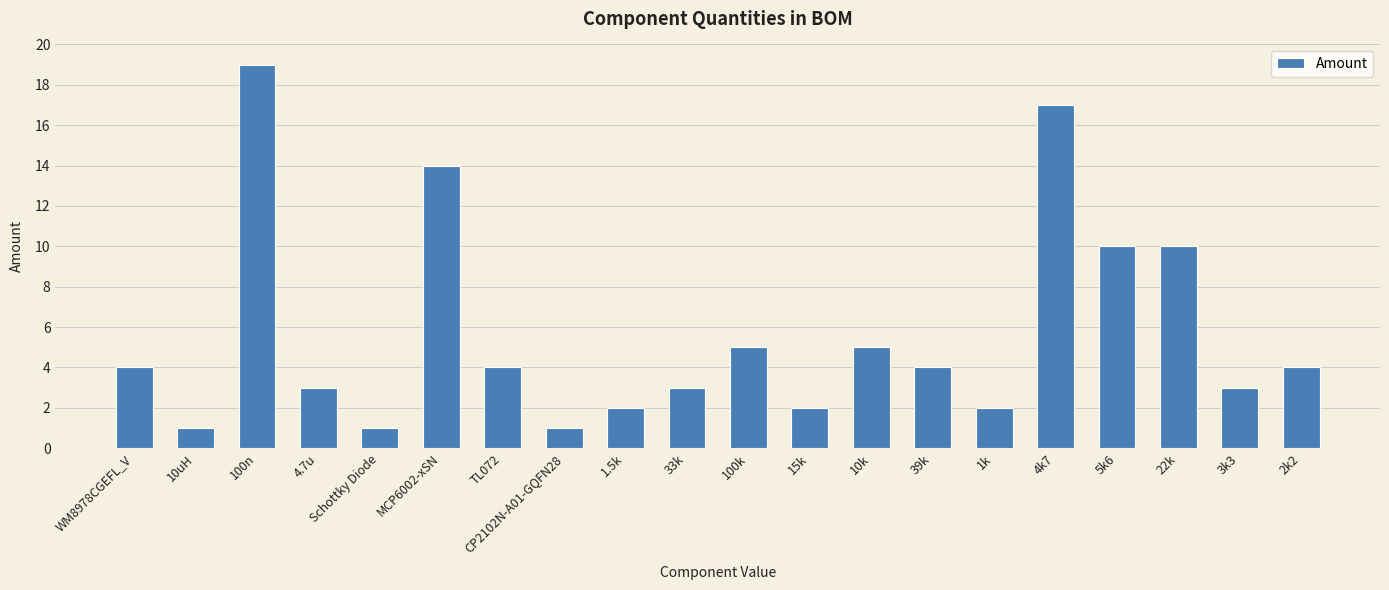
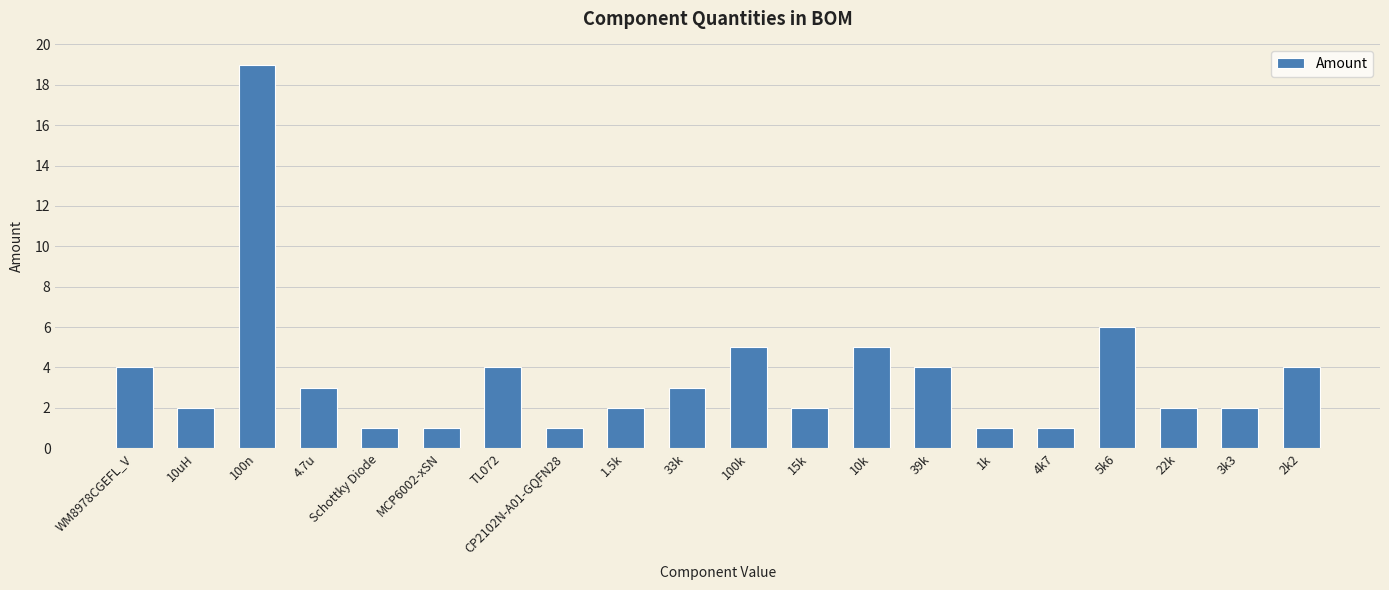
  {
    "WM8978CGEFL_V": 4,
-   "10uH": 1,
+   "10uH": 2,
    "100n": 19,
    "4.7u": 3,
    "Schottky Diode": 1,
-   "MCP6002-xSN": 14,
+   "MCP6002-xSN": 1,
    "TL072": 4,
    "CP2102N-A01-GQFN28": 1,
    "1.5k": 2,
    "33k": 3,
    "100k": 5,
    "15k": 2,
    "10k": 5,
    "39k": 4,
-   "1k": 2,
-   "4k7": 17,
-   "5k6": 10,
-   "22k": 10,
-   "3k3": 3,
+   "1k": 1,
+   "4k7": 1,
+   "5k6": 6,
+   "22k": 2,
+   "3k3": 2,
    "2k2": 4
  }
